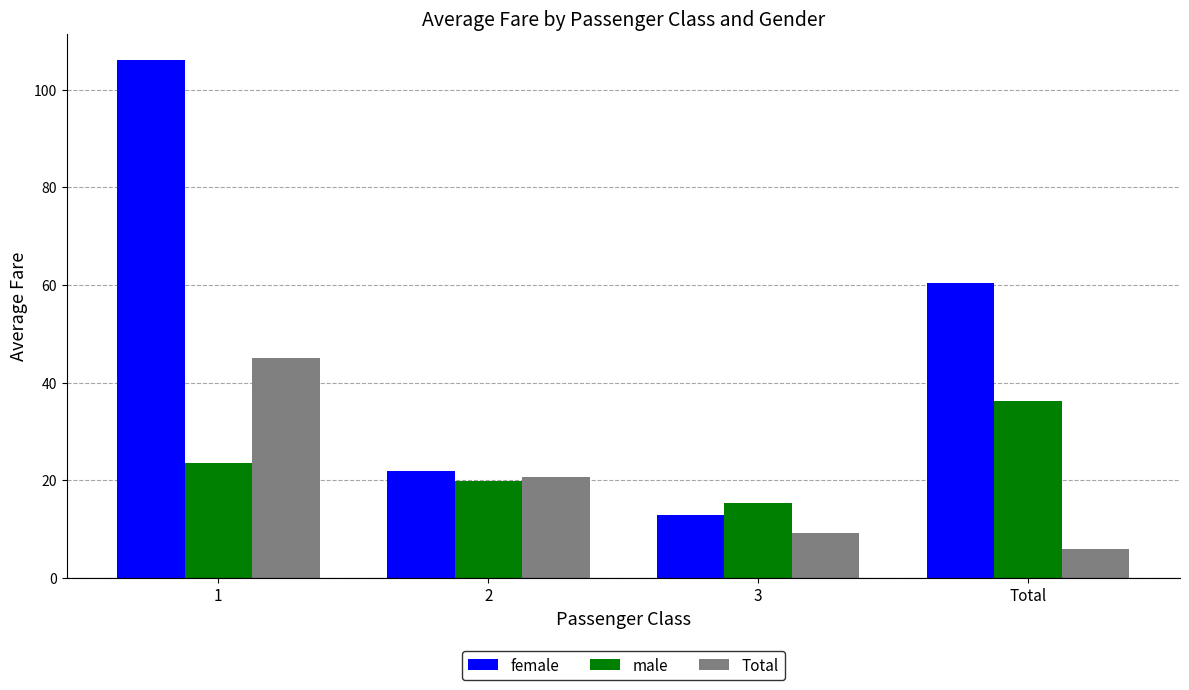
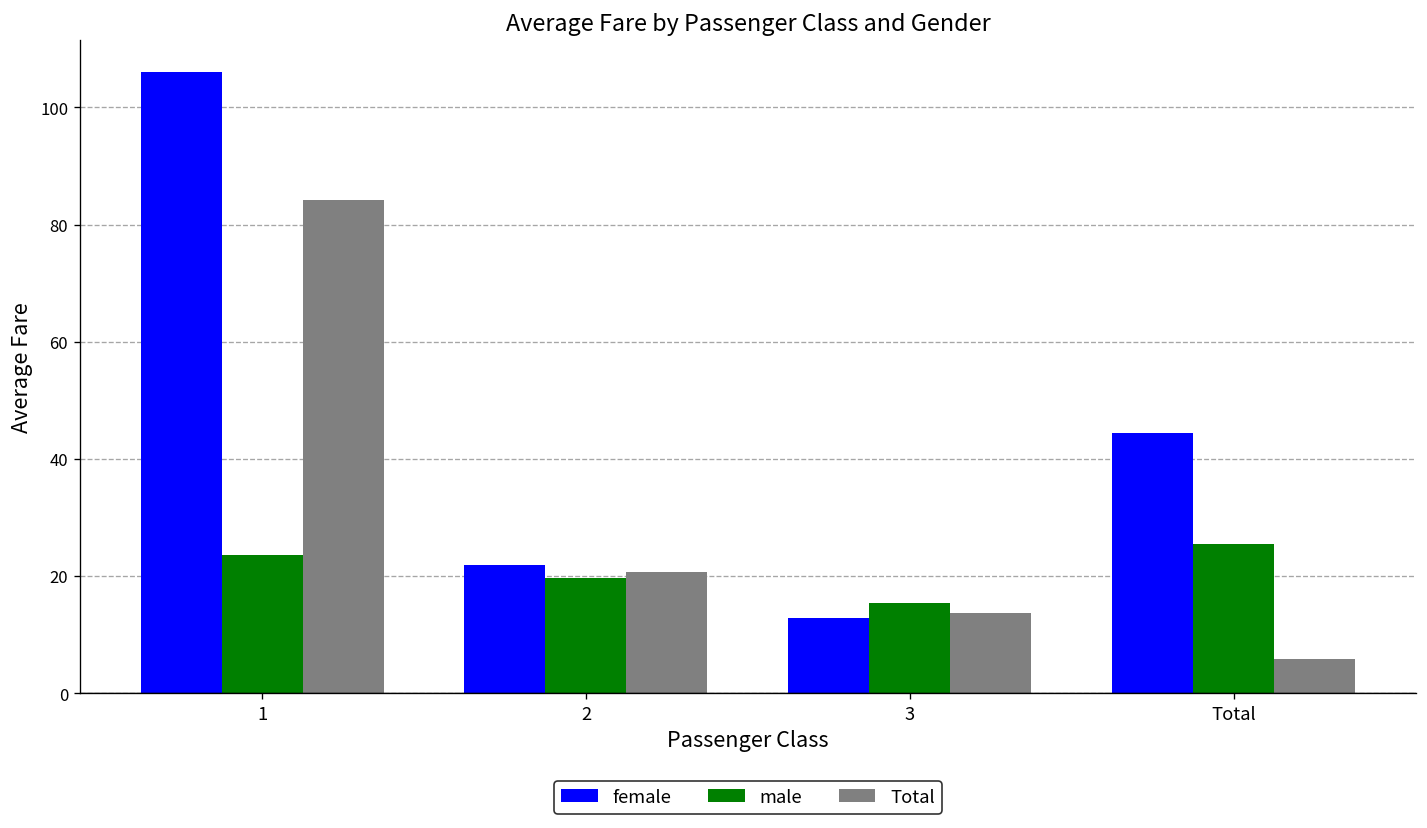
  {
    "female": {
      "1": 106,
      "2": 22,
      "3": 13,
-     "Total": 60
+     "Total": 44
    },
    "male": {
      "1": 24,
      "2": 20,
      "3": 15,
-     "Total": 36
+     "Total": 26
    },
    "Total": {
-     "1": 45,
+     "1": 84,
      "2": 21,
-     "3": 9,
+     "3": 14,
      "Total": 6
    }
  }
